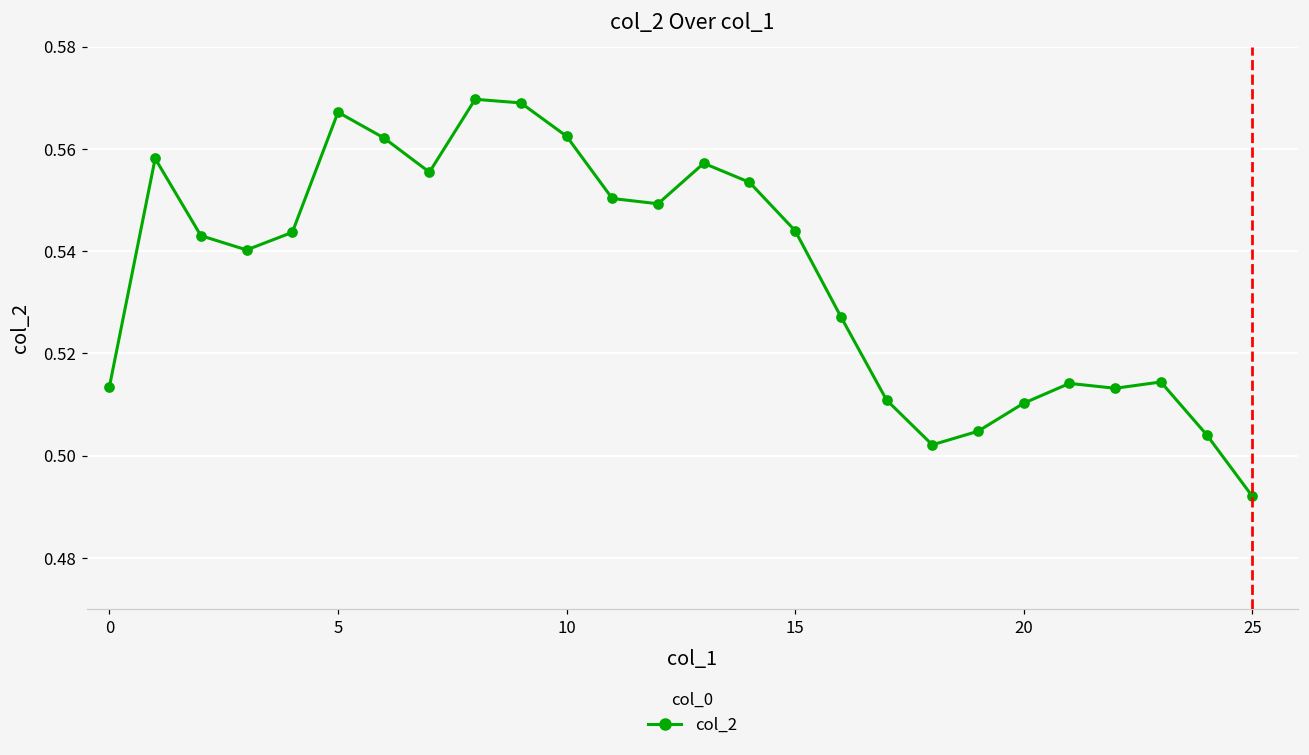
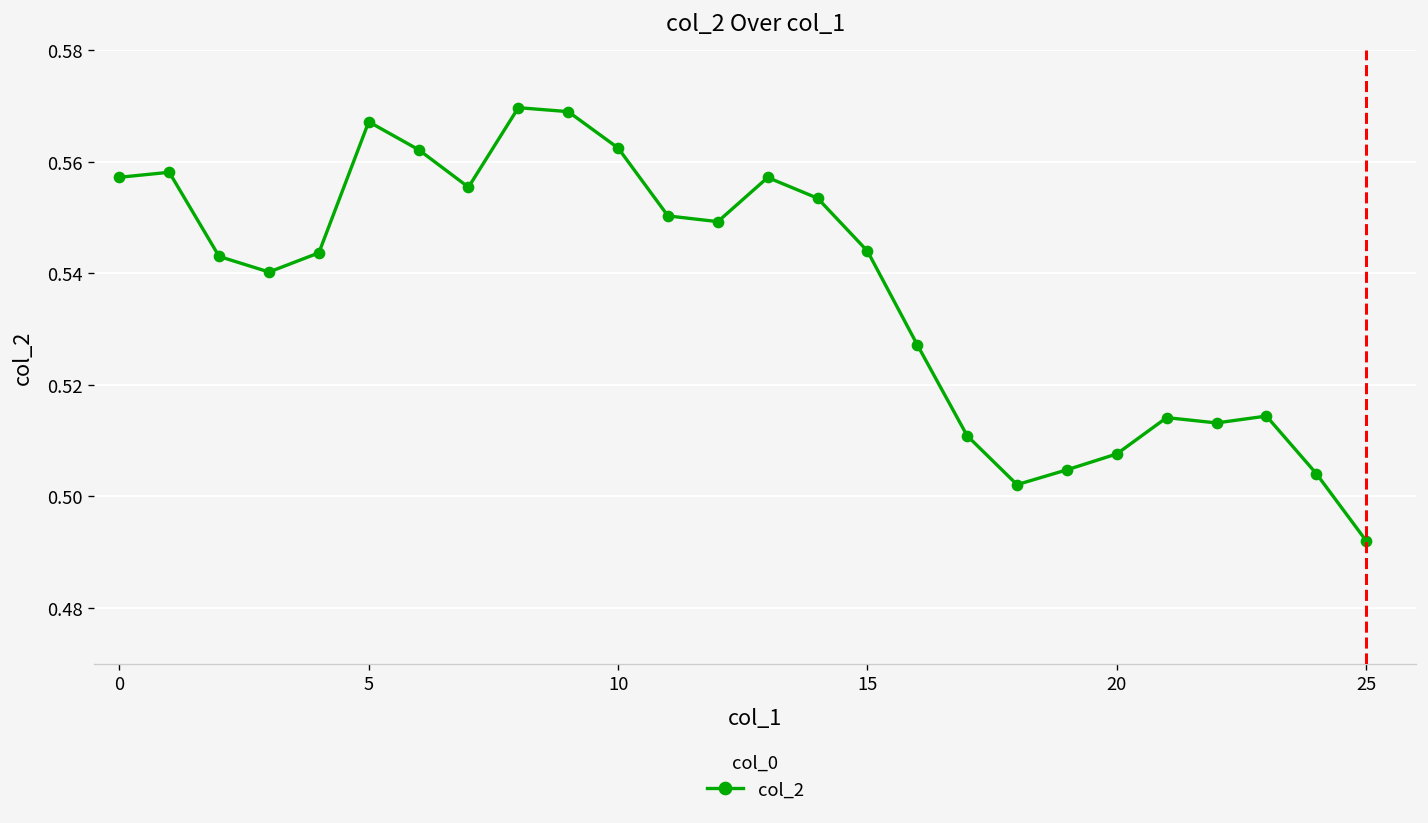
  {
-   "0": 0.513,
+   "0": 0.557,
    "5": 0.567,
    "10": 0.562,
    "15": 0.544,
-   "20": 0.510,
+   "20": 0.508,
    "25": 0.492
  }
